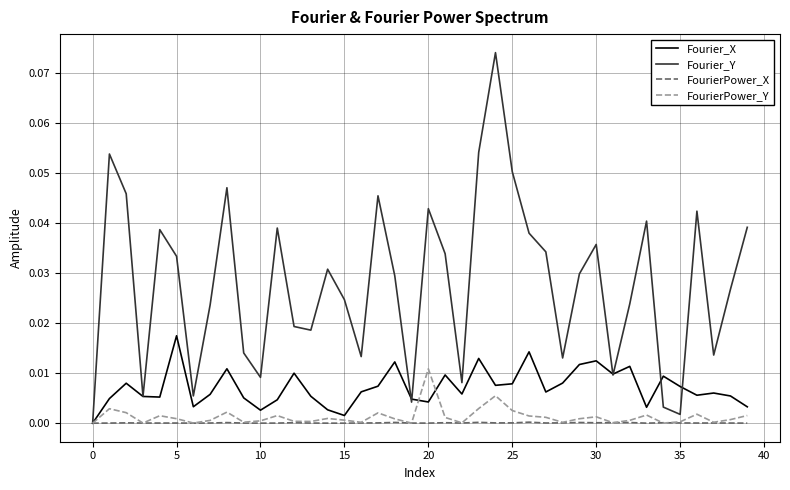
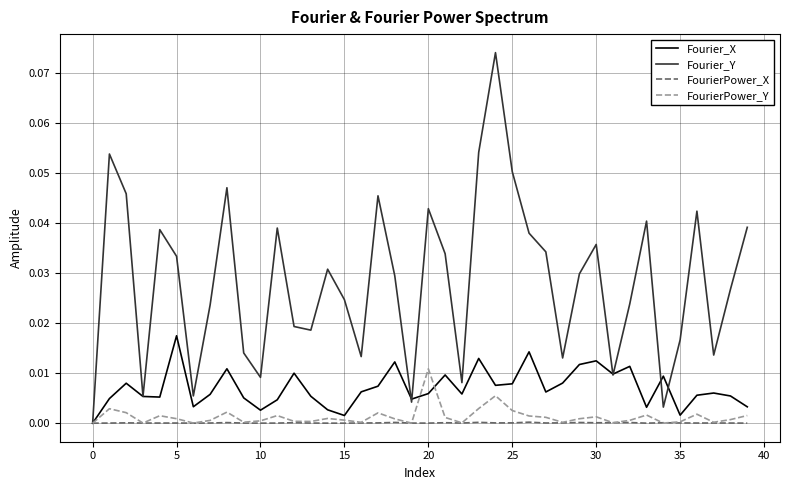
  {
    "Fourier_X": {
      "5": 0.017,
      "10": 0.003,
      "15": 0.002,
-     "20": 0.004,
+     "20": 0.006,
      "25": 0.008,
      "30": 0.012,
-     "35": 0.007
+     "35": 0.002
    },
    "Fourier_Y": {
      "5": 0.033,
      "10": 0.009,
      "15": 0.025,
      "20": 0.043,
      "25": 0.050,
      "30": 0.036,
-     "35": 0.002
+     "35": 0.017
    },
    "FourierPower_X": {
      "5": 0.000,
      "15": 0.000,
      "20": 0.000,
      "25": 0.000,
      "30": 0.000
    },
    "FourierPower_Y": {
      "5": 0.001,
      "15": 0.001,
      "20": 0.011,
      "25": 0.003,
      "30": 0.001
    }
  }
